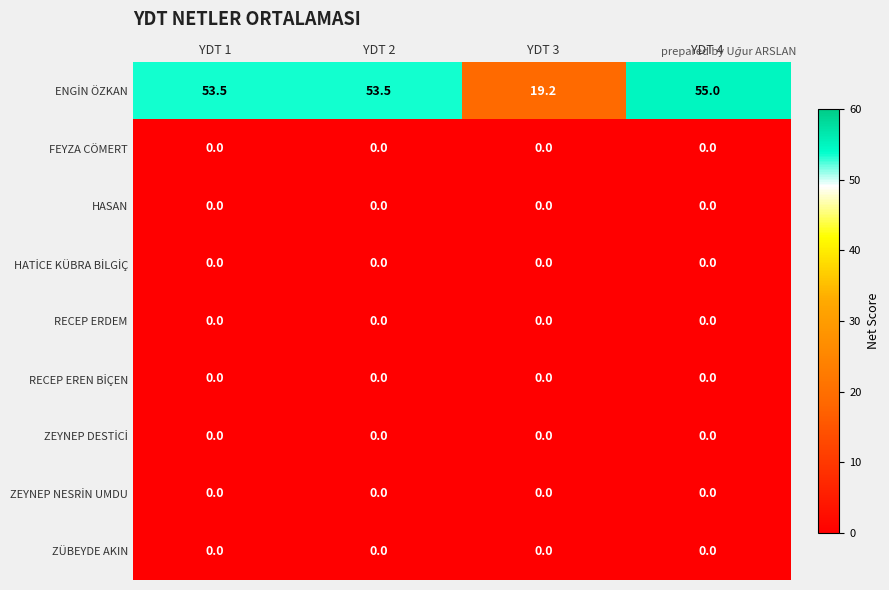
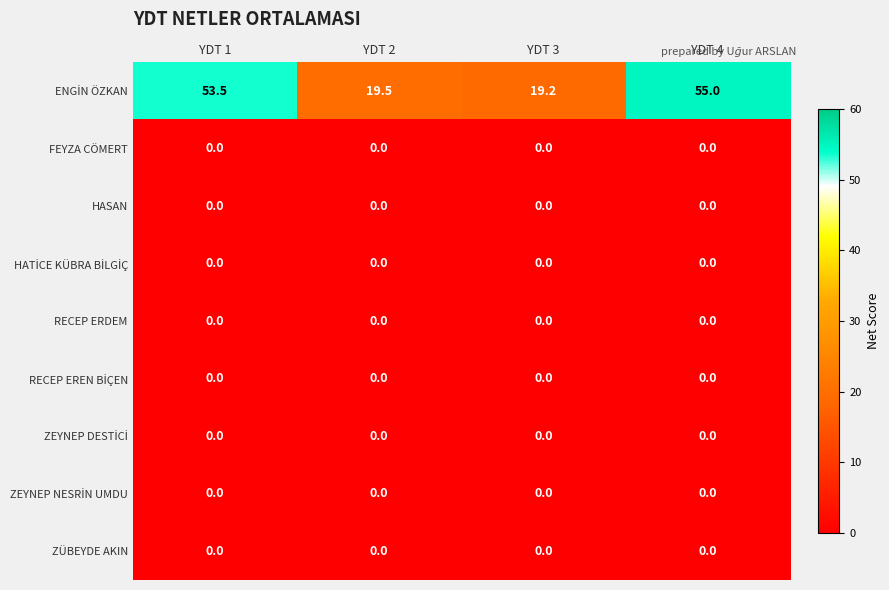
  {
    "ENGİN ÖZKAN": {
      "YDT 1": 53.5,
-     "YDT 2": 53.5,
+     "YDT 2": 19.5,
      "YDT 3": 19.2,
      "YDT 4": 55.0
    },
    "FEYZA CÖMERT": {
      "YDT 1": 0.0,
      "YDT 2": 0.0,
      "YDT 3": 0.0,
      "YDT 4": 0.0
    },
    "HASAN": {
      "YDT 1": 0.0,
      "YDT 2": 0.0,
      "YDT 3": 0.0,
      "YDT 4": 0.0
    },
    "HATİCE KÜBRA BİLGİÇ": {
      "YDT 1": 0.0,
      "YDT 2": 0.0,
      "YDT 3": 0.0,
      "YDT 4": 0.0
    },
    "RECEP ERDEM": {
      "YDT 1": 0.0,
      "YDT 2": 0.0,
      "YDT 3": 0.0,
      "YDT 4": 0.0
    },
    "RECEP EREN BİÇEN": {
      "YDT 1": 0.0,
      "YDT 2": 0.0,
      "YDT 3": 0.0,
      "YDT 4": 0.0
    },
    "ZEYNEP DESTİCİ": {
      "YDT 1": 0.0,
      "YDT 2": 0.0,
      "YDT 3": 0.0,
      "YDT 4": 0.0
    },
    "ZEYNEP NESRİN UMDU": {
      "YDT 1": 0.0,
      "YDT 2": 0.0,
      "YDT 3": 0.0,
      "YDT 4": 0.0
    },
    "ZÜBEYDE AKIN": {
      "YDT 1": 0.0,
      "YDT 2": 0.0,
      "YDT 3": 0.0,
      "YDT 4": 0.0
    }
  }
